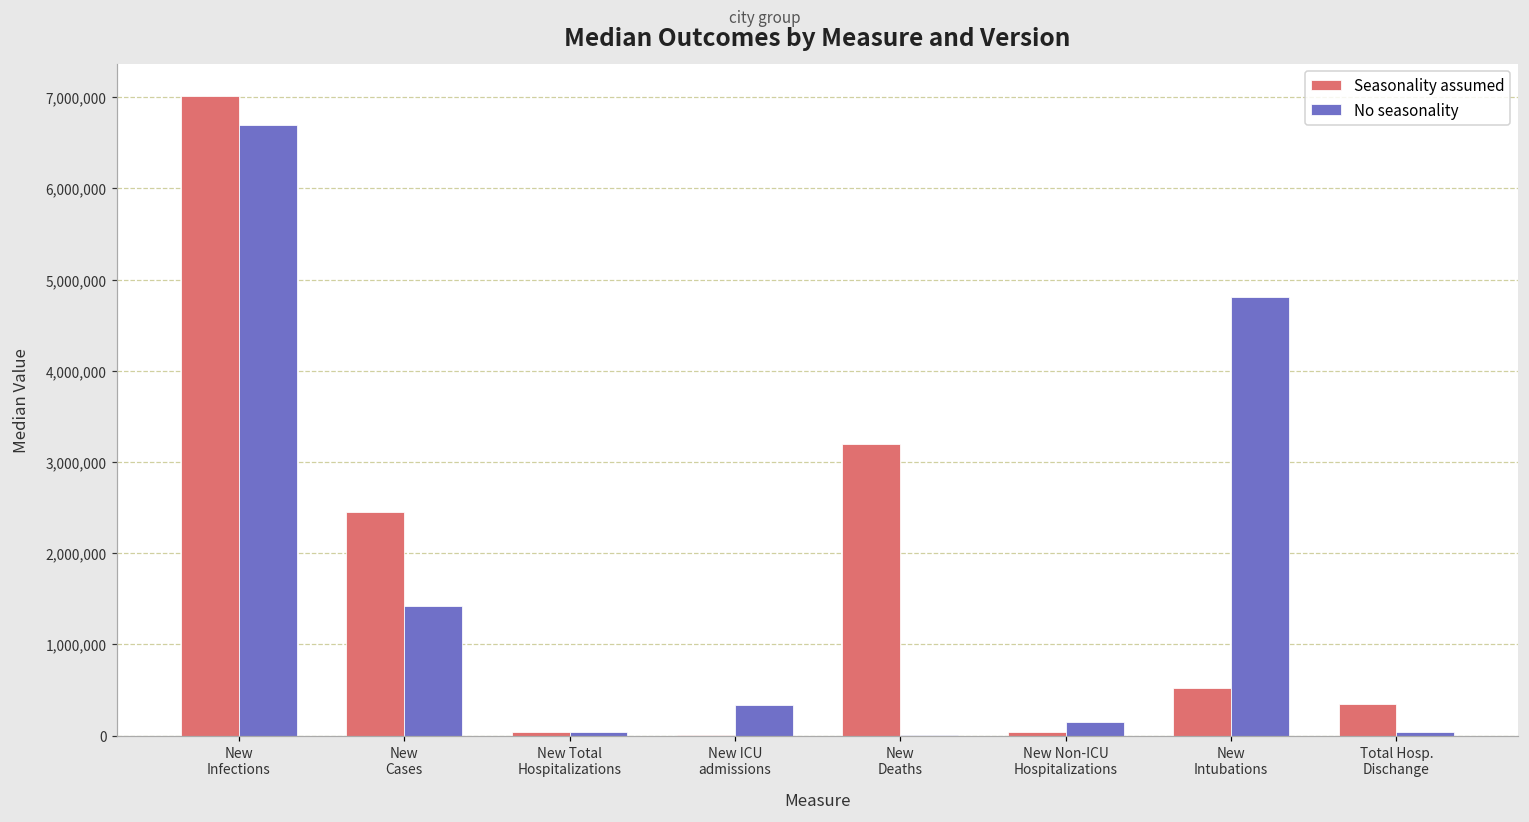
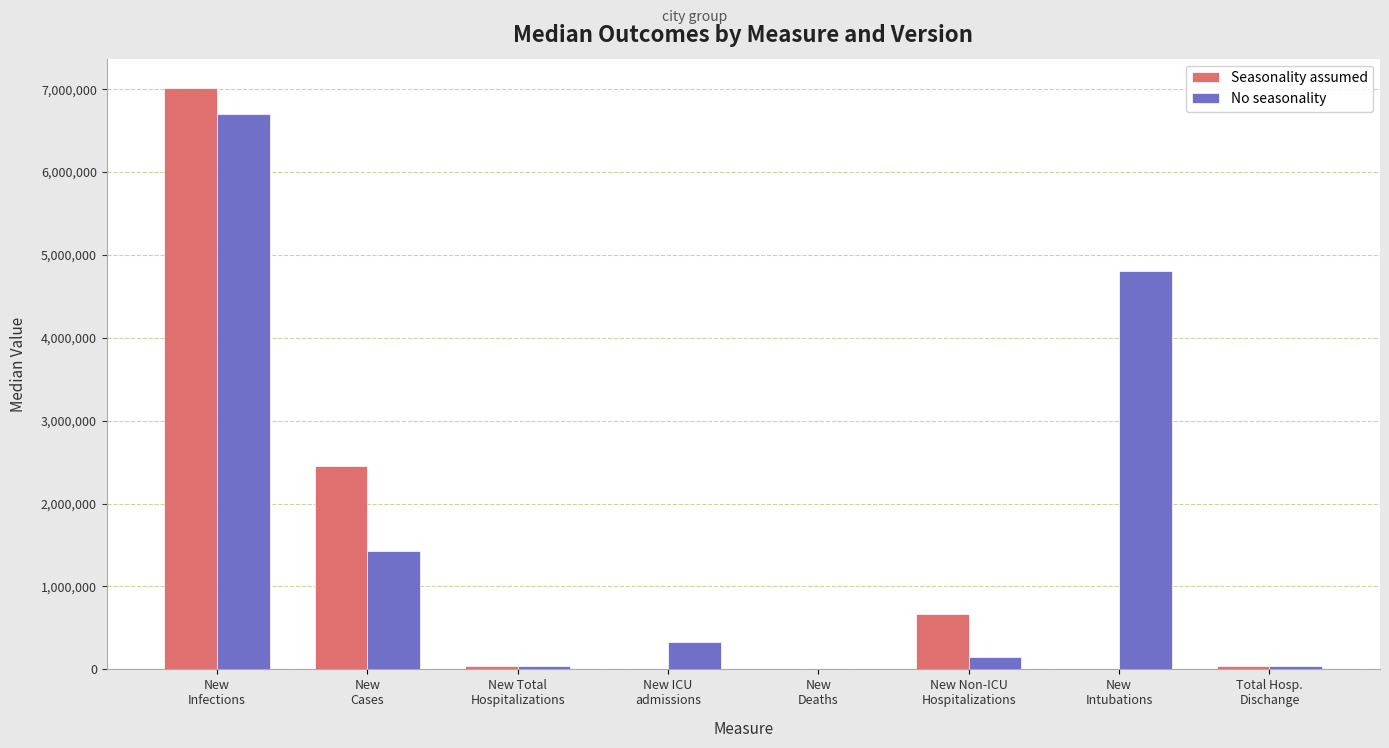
  {
    "Seasonality assumed": {
      "New Infections": "7,000,000",
      "New Cases": "2,500,000",
      "New Total Hospitalizations": "0",
-     "New Deaths": "3,200,000",
-     "New Non-ICU Hospitalizations": "0",
-     "New Intubations": "500,000",
-     "Total Hosp. Dischange": "300,000"
+     "New Deaths": "0",
+     "New Non-ICU Hospitalizations": "700,000",
+     "New Intubations": "0",
+     "Total Hosp. Dischange": "0"
    },
    "No seasonality": {
      "New Infections": "6,700,000",
      "New Cases": "1,400,000",
      "New Total Hospitalizations": "0",
      "New ICU admissions": "300,000",
      "New Non-ICU Hospitalizations": "200,000",
      "New Intubations": "4,800,000",
      "Total Hosp. Dischange": "0"
    }
  }
